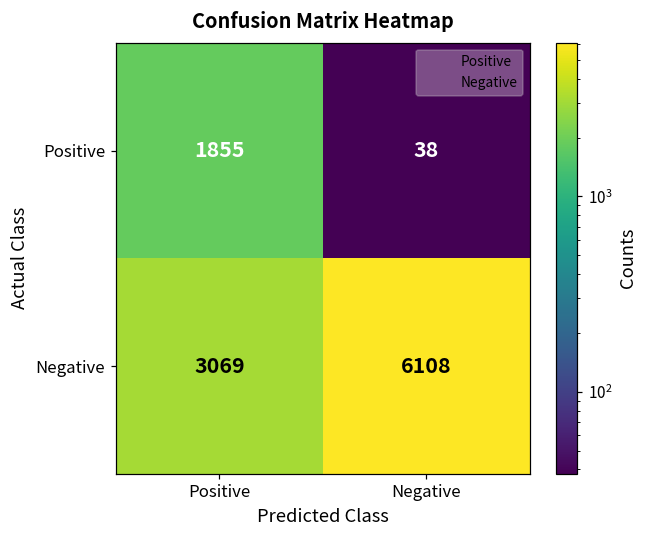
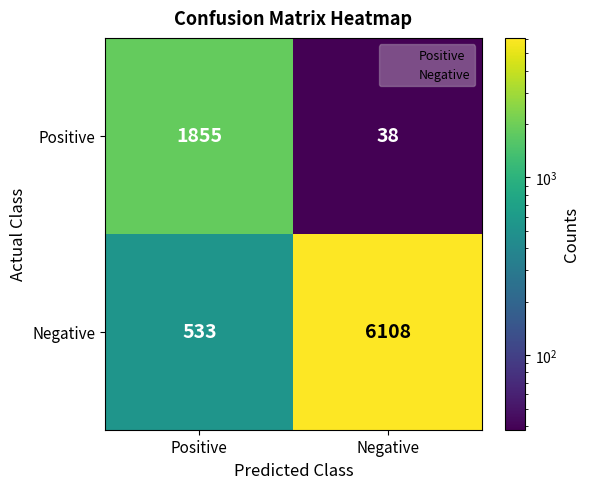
  {
    "Positive": {
      "Positive": 1855,
      "Negative": 38
    },
    "Negative": {
-     "Positive": 3069,
+     "Positive": 533,
      "Negative": 6108
    }
  }
